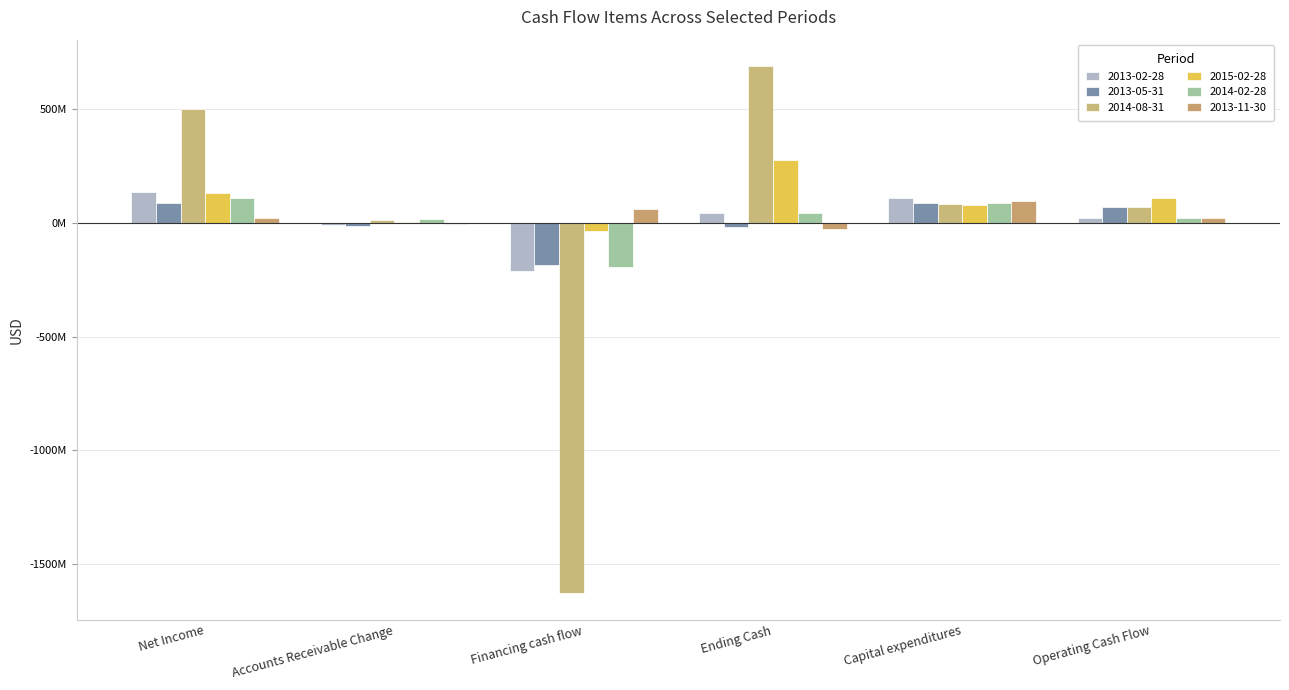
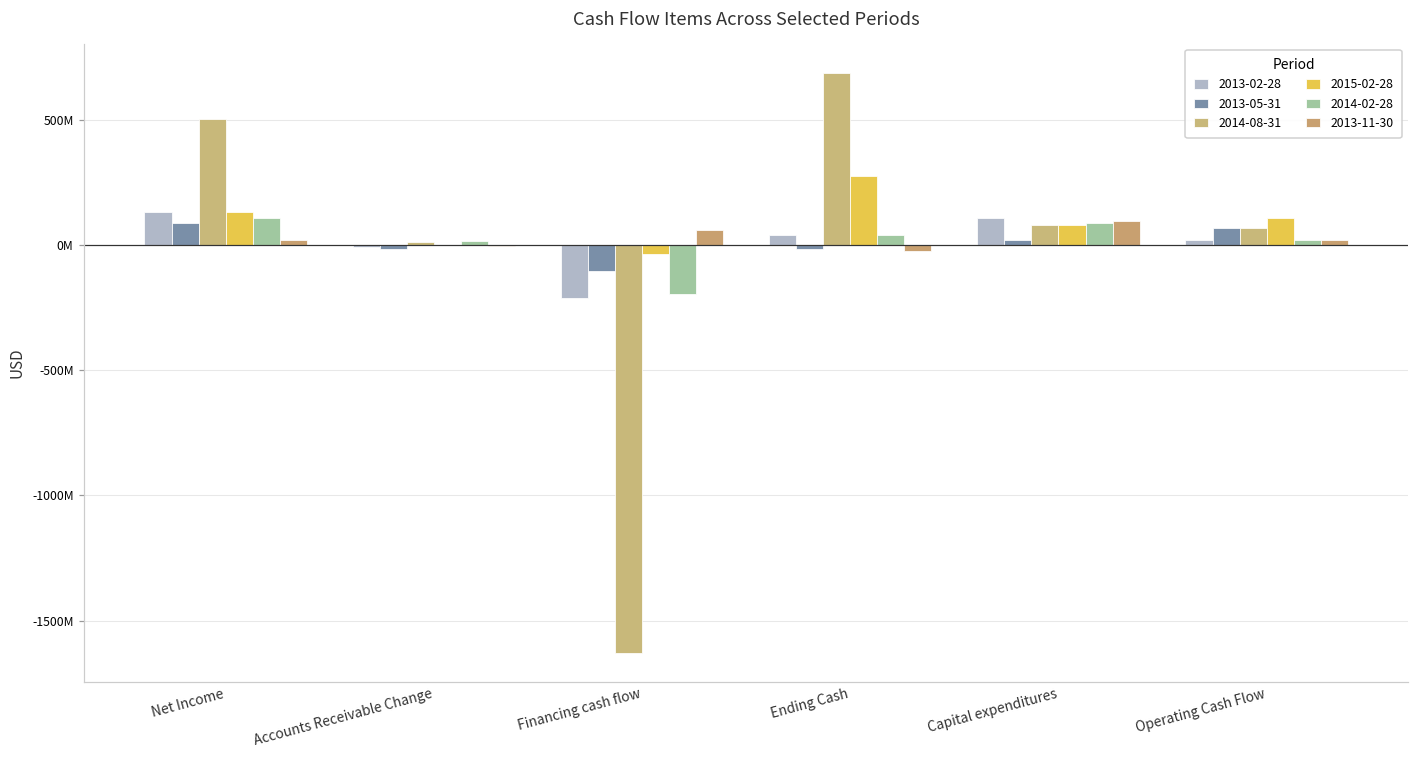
  {
    "2013-05-31": {
      "Net Income": 90000000,
      "Accounts Receivable Change": -20000000,
-     "Financing cash flow": -180000000,
+     "Financing cash flow": -100000000,
      "Ending Cash": -20000000,
-     "Capital expenditures": 90000000,
+     "Capital expenditures": 20000000,
      "Operating Cash Flow": 70000000
    }
  }
